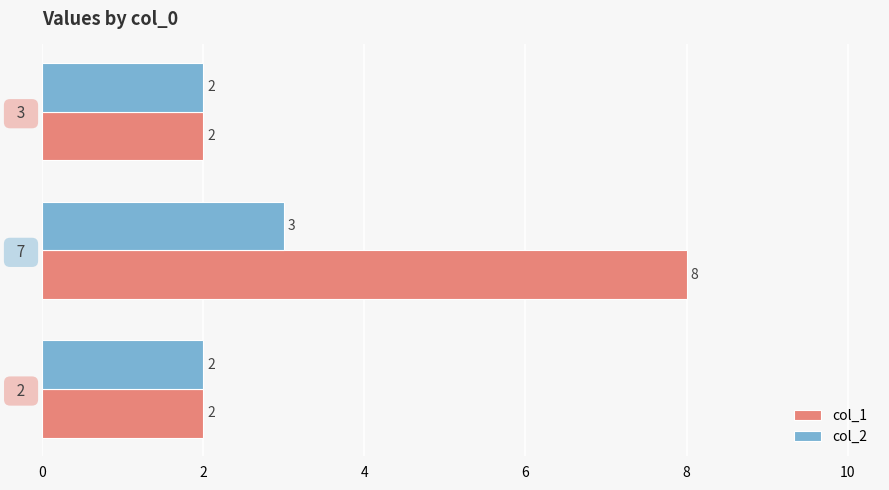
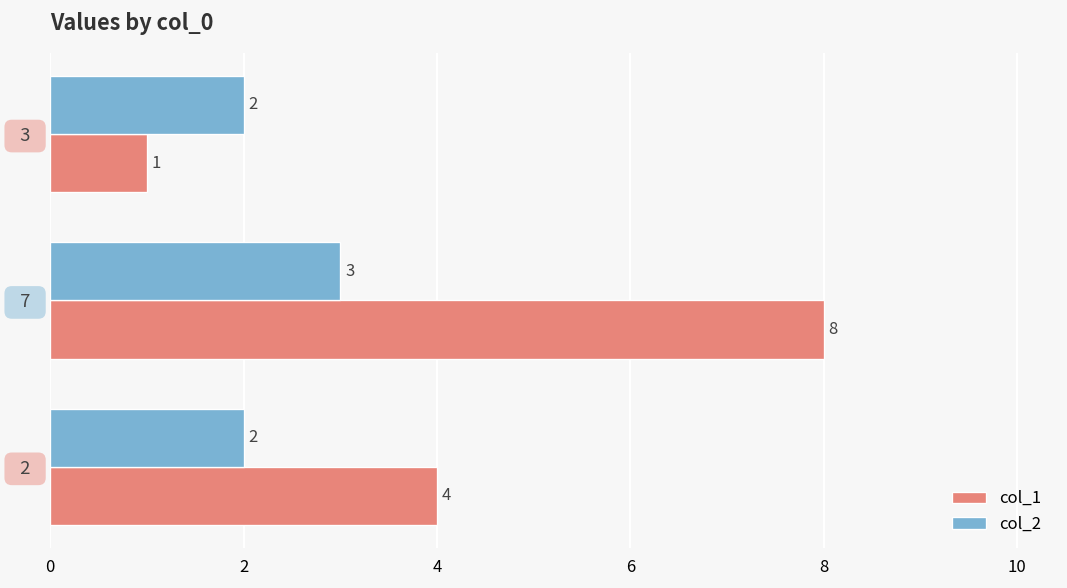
  {
    "col_1": {
-     "3": 2,
+     "3": 1,
      "7": 8,
-     "2": 2
+     "2": 4
    },
    "col_2": {
      "3": 2,
      "7": 3,
      "2": 2
    }
  }
